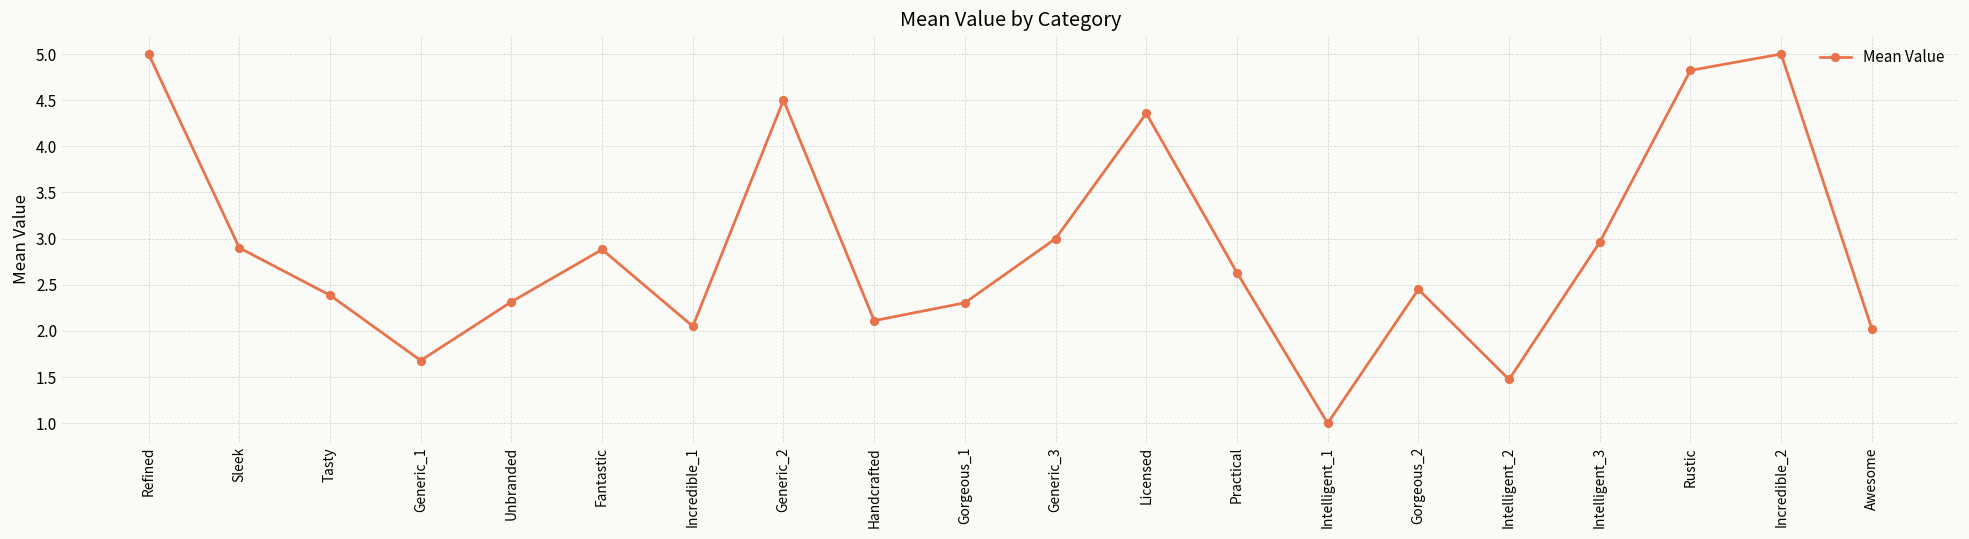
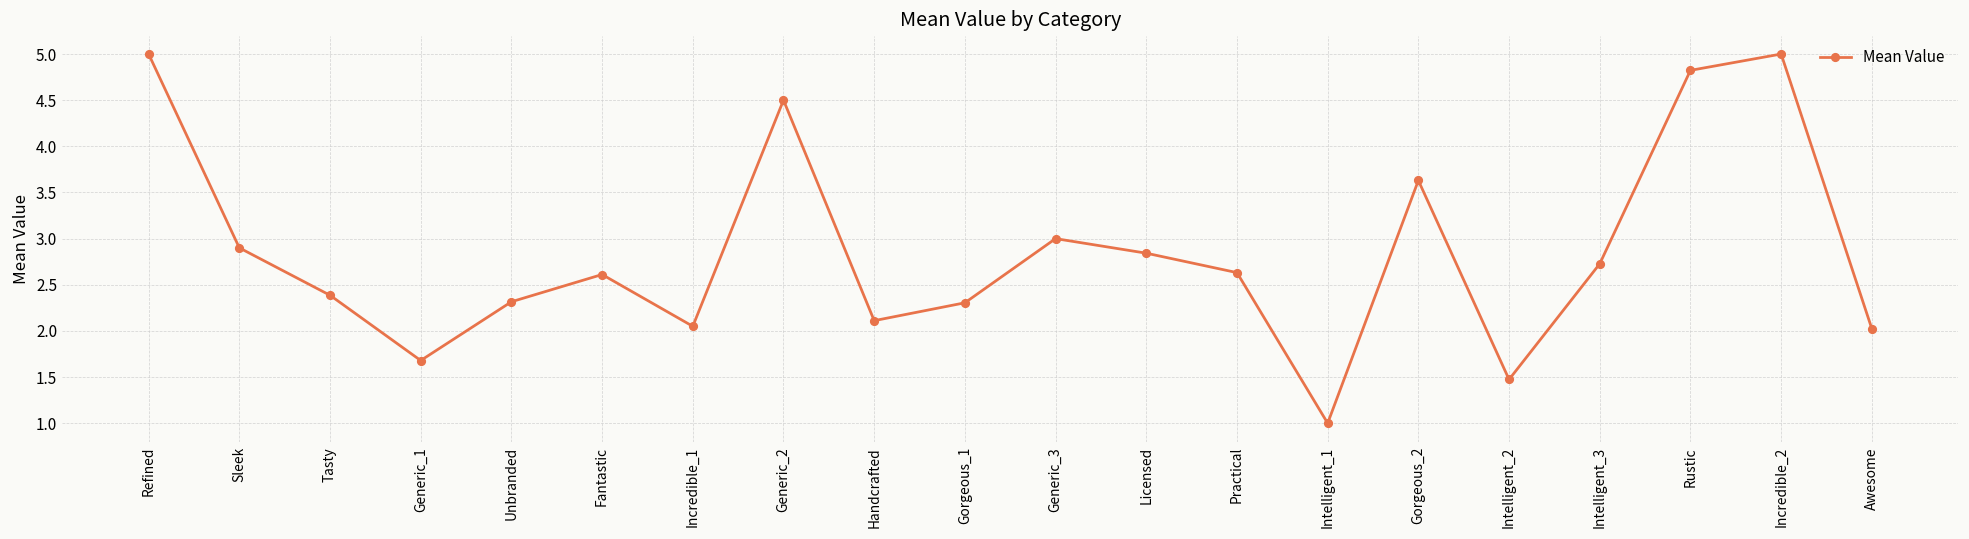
  {
    "Refined": 5.0,
    "Sleek": 2.9,
    "Tasty": 2.4,
    "Generic_1": 1.7,
    "Unbranded": 2.3,
-   "Fantastic": 2.9,
+   "Fantastic": 2.6,
    "Incredible_1": 2.1,
    "Generic_2": 4.5,
    "Handcrafted": 2.1,
    "Gorgeous_1": 2.3,
    "Generic_3": 3.0,
-   "Licensed": 4.4,
+   "Licensed": 2.8,
    "Practical": 2.6,
    "Intelligent_1": 1.0,
-   "Gorgeous_2": 2.5,
+   "Gorgeous_2": 3.6,
    "Intelligent_2": 1.5,
-   "Intelligent_3": 3.0,
+   "Intelligent_3": 2.7,
    "Rustic": 4.8,
    "Incredible_2": 5.0,
    "Awesome": 2.0
  }
